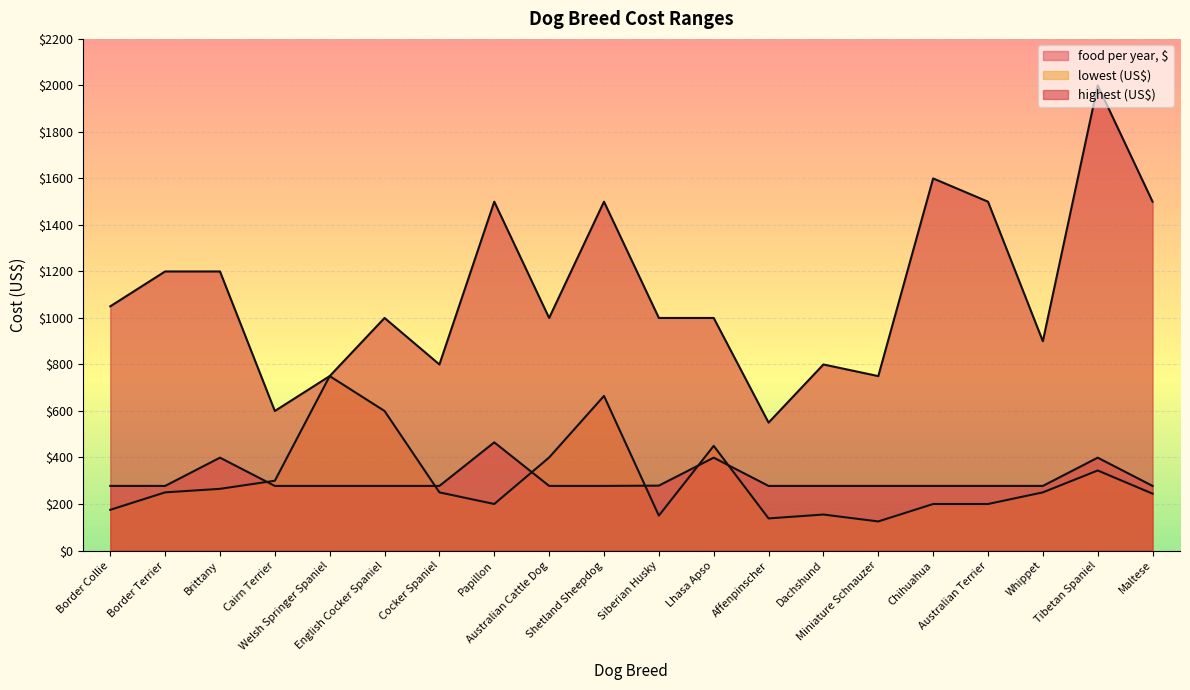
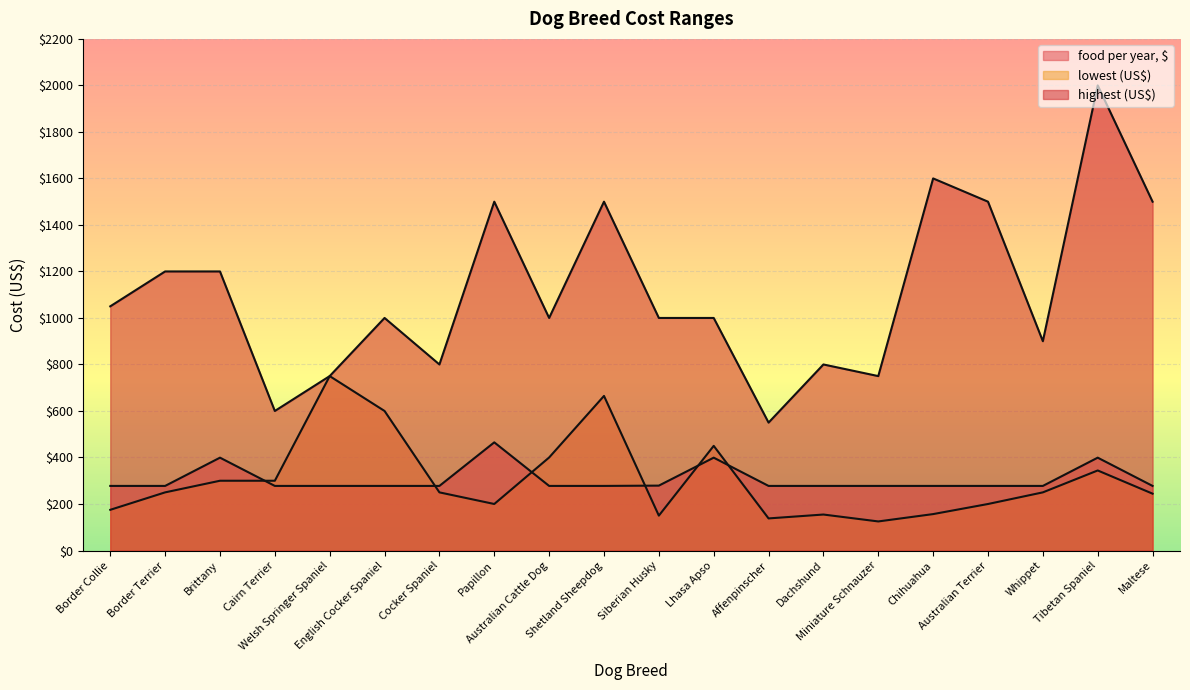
  {
    "lowest (US$)": {
      "Border Collie": "$180",
      "Border Terrier": "$250",
-     "Brittany": "$270",
+     "Brittany": "$300",
      "Cairn Terrier": "$300",
      "English Cocker Spaniel": "$600",
      "Cocker Spaniel": "$250",
      "Papillon": "$200",
      "Australian Cattle Dog": "$400",
      "Shetland Sheepdog": "$660",
      "Siberian Husky": "$150",
      "Lhasa Apso": "$450",
      "Affenpinscher": "$140",
      "Dachshund": "$150",
      "Miniature Schnauzer": "$130",
-     "Chihuahua": "$200",
+     "Chihuahua": "$160",
      "Australian Terrier": "$200",
      "Whippet": "$250",
      "Tibetan Spaniel": "$340",
      "Maltese": "$240"
    }
  }
